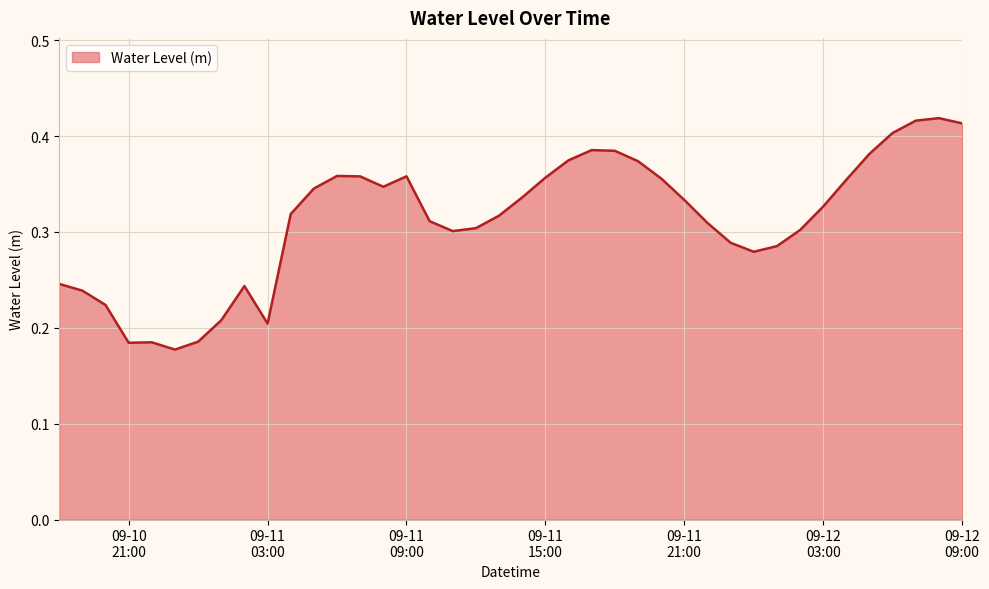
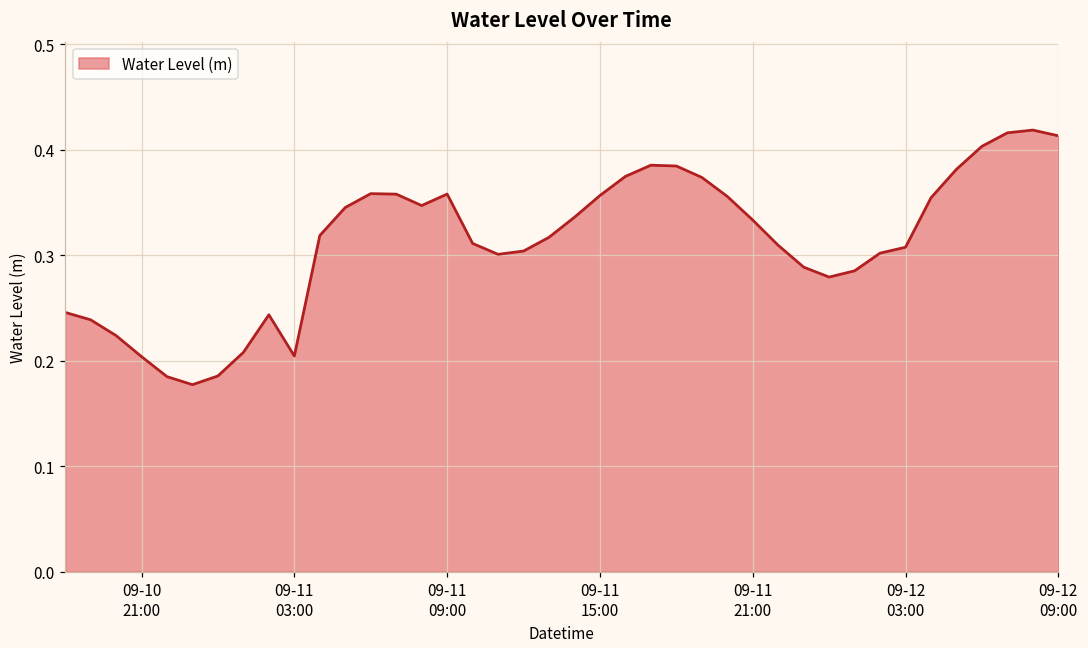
  {
-   "09-10 21:00": 0.18,
+   "09-10 21:00": 0.20,
    "09-11 03:00": 0.20,
    "09-11 09:00": 0.36,
    "09-11 15:00": 0.36,
    "09-11 21:00": 0.33,
-   "09-12 03:00": 0.33,
+   "09-12 03:00": 0.31,
    "09-12 09:00": 0.41
  }
